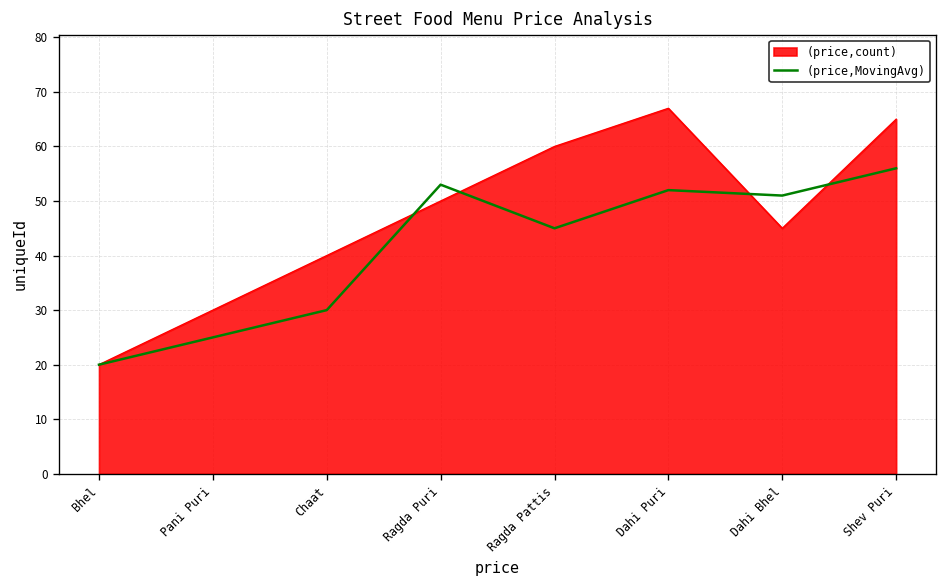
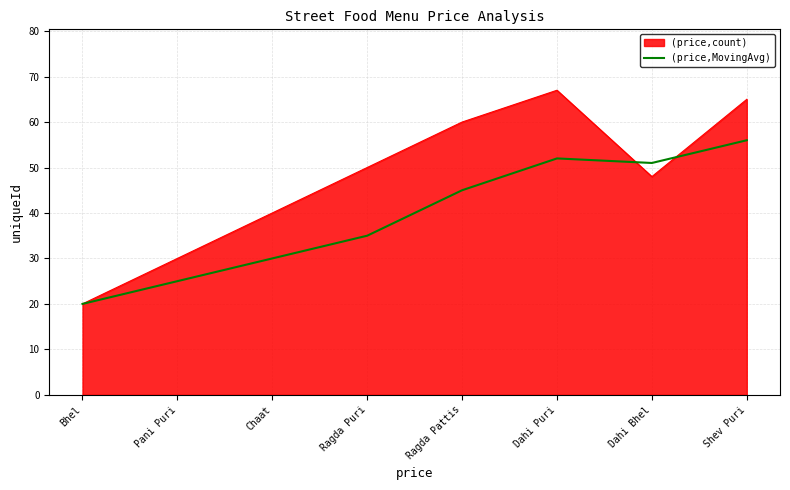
  {
    "(price,count)": {
      "Pani Puri": 30,
      "Chaat": 40,
      "Ragda Puri": 50,
      "Ragda Pattis": 60,
      "Dahi Puri": 67,
-     "Dahi Bhel": 45,
+     "Dahi Bhel": 48,
      "Shev Puri": 65
    },
    "(price,MovingAvg)": {
      "Pani Puri": 25,
      "Chaat": 30,
-     "Ragda Puri": 53,
+     "Ragda Puri": 35,
      "Ragda Pattis": 45,
      "Dahi Puri": 52,
      "Dahi Bhel": 51,
      "Shev Puri": 56
    }
  }
